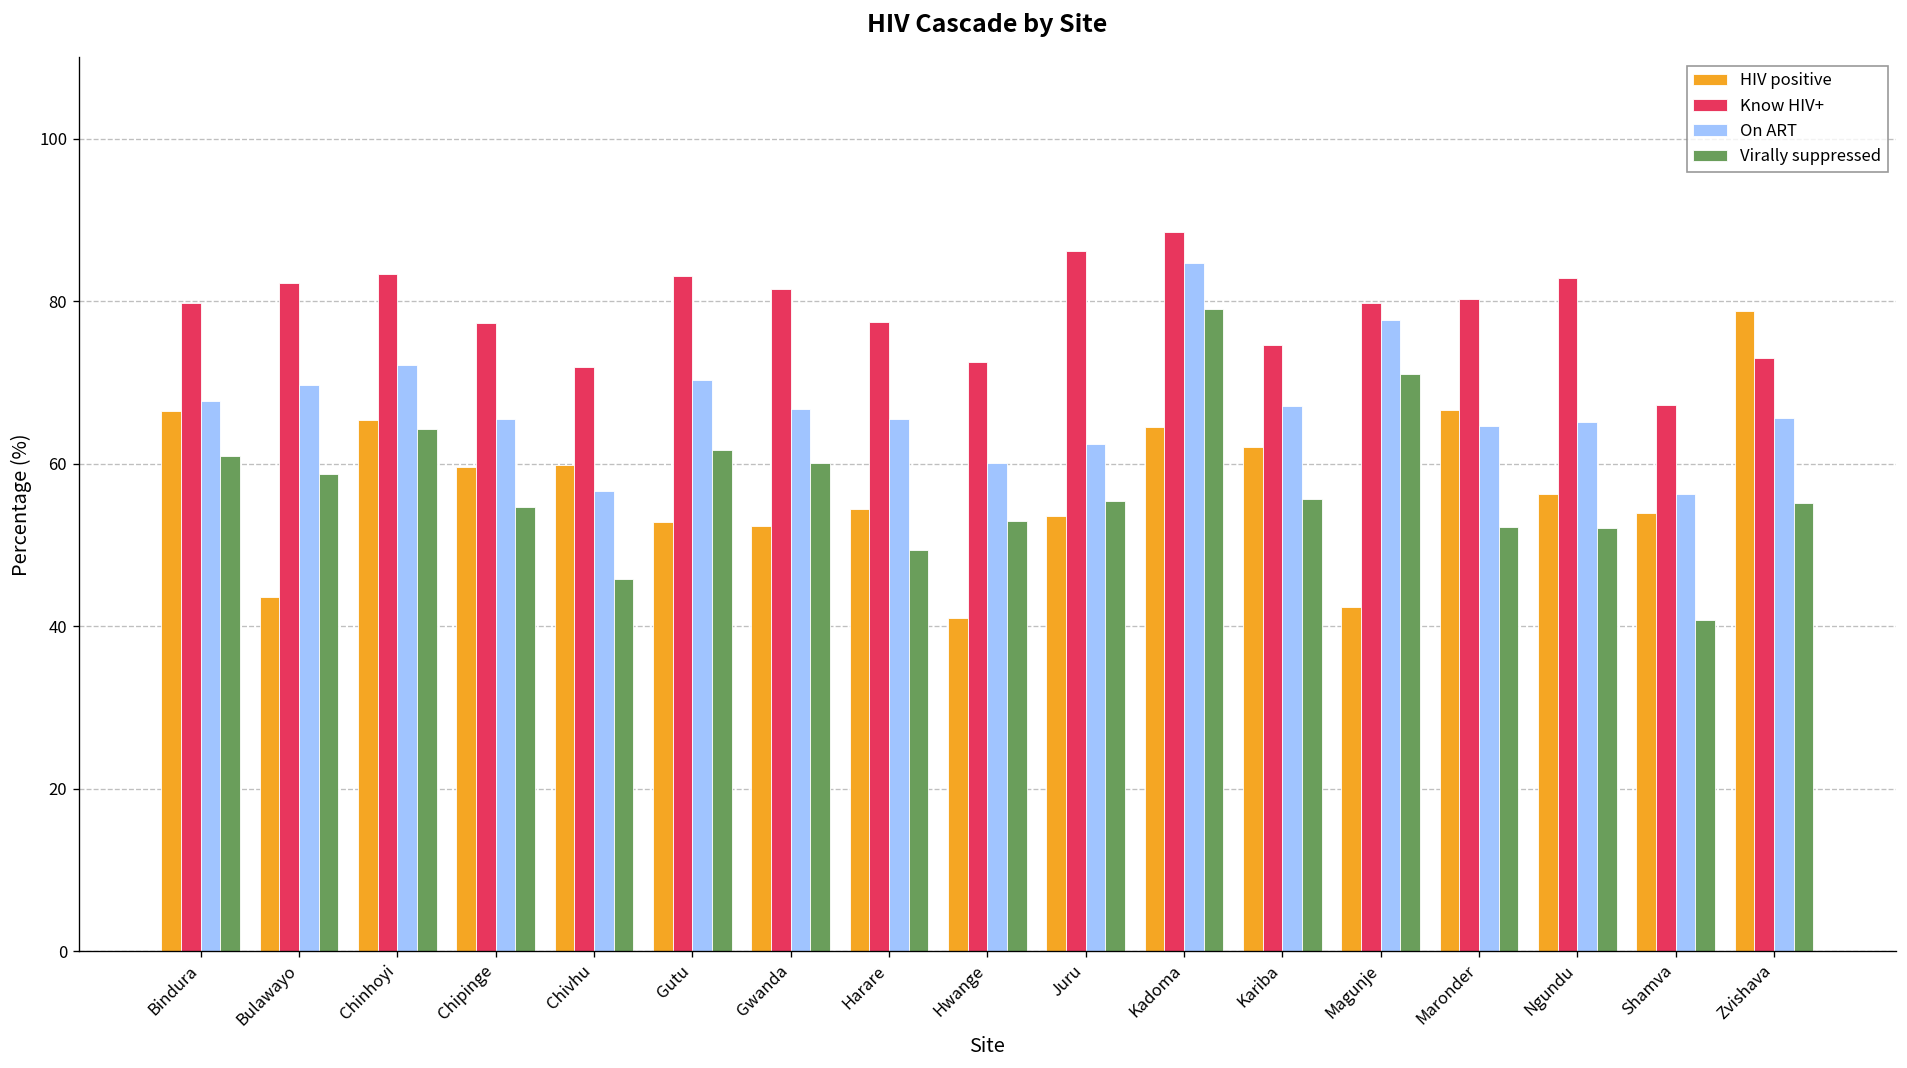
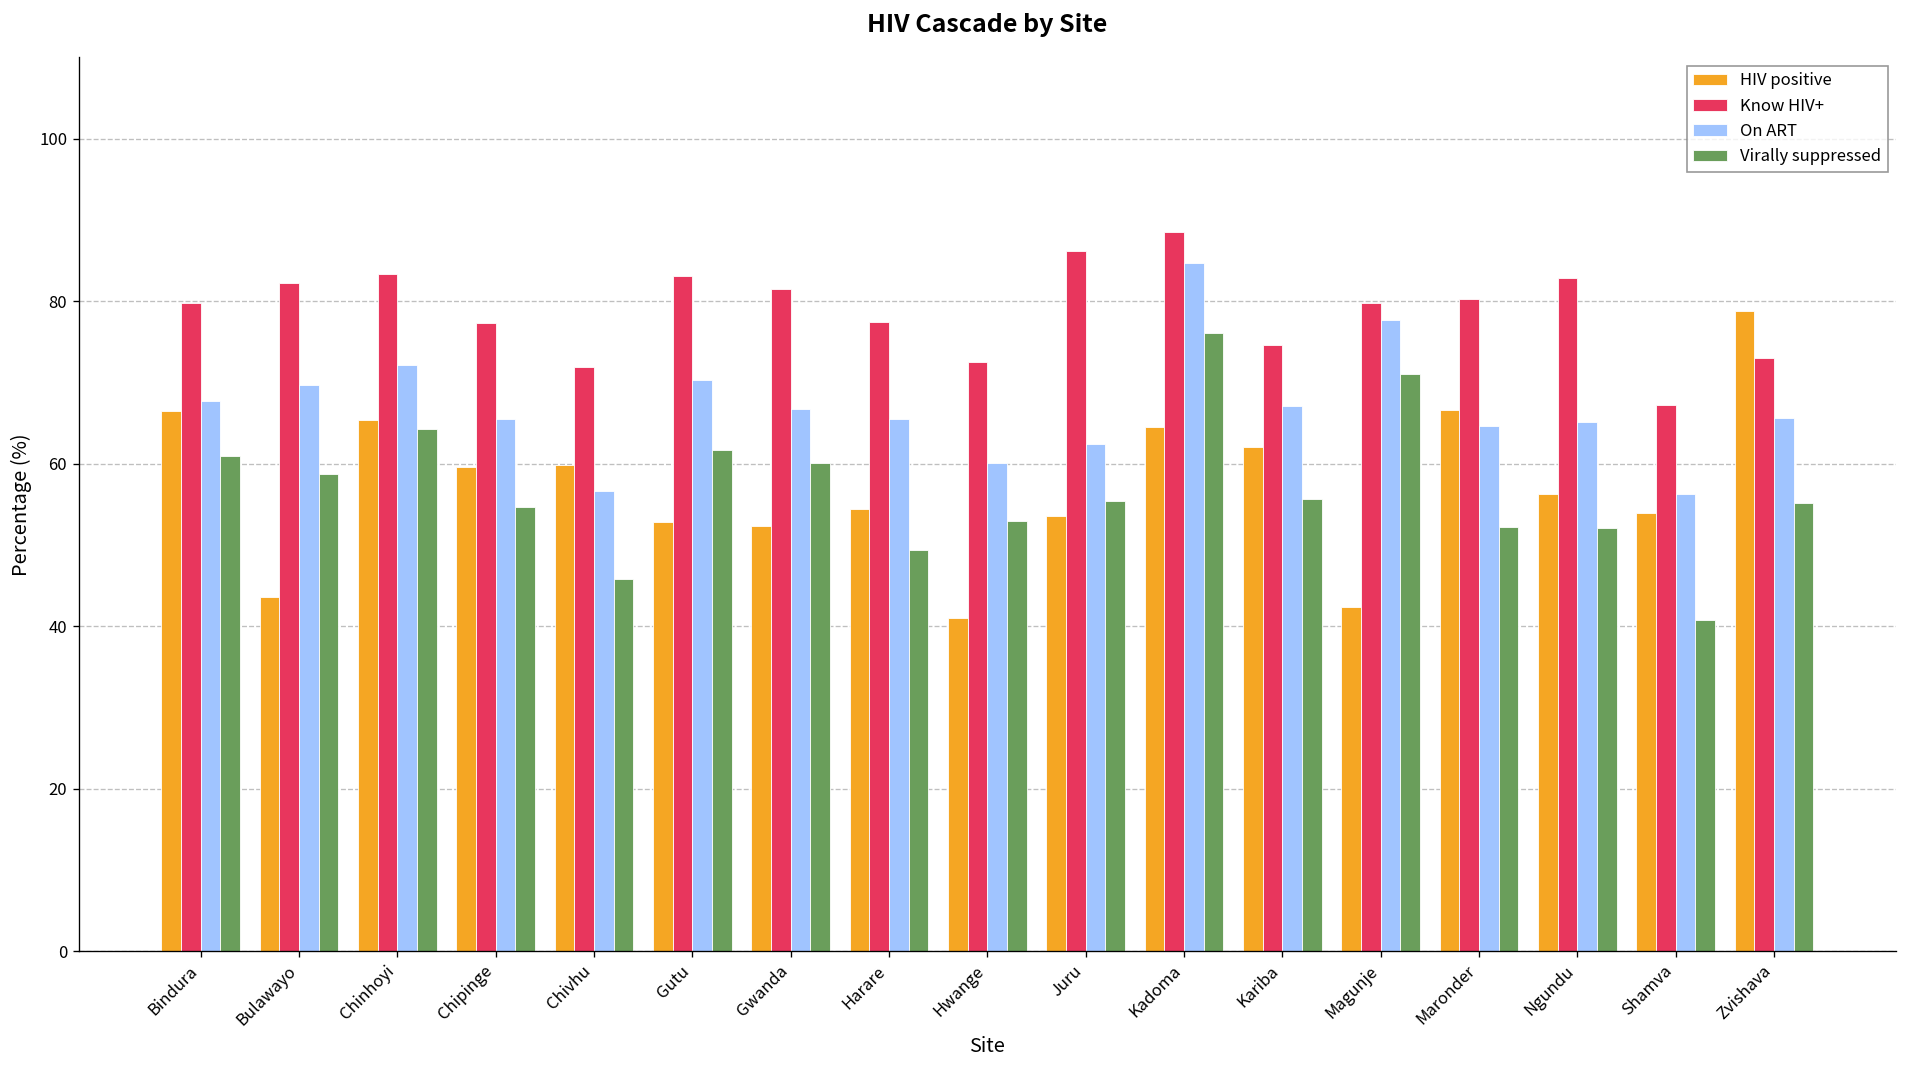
  {
    "HIV positive": {
      "Bindura": 66,
      "Bulawayo": 44,
      "Chinhoyi": 65,
      "Chipinge": 60,
      "Chivhu": 60,
      "Gutu": 53,
      "Gwanda": 52,
      "Harare": 54,
      "Hwange": 41,
      "Juru": 54,
      "Kadoma": 65,
      "Kariba": 62,
      "Magunje": 42,
      "Maronder": 67,
      "Ngundu": 56,
      "Shamva": 54,
      "Zvishava": 79
    },
    "Know HIV+": {
      "Bindura": 80,
      "Bulawayo": 82,
      "Chinhoyi": 83,
      "Chipinge": 77,
      "Chivhu": 72,
      "Gutu": 83,
      "Gwanda": 81,
      "Harare": 77,
      "Hwange": 73,
      "Juru": 86,
      "Kadoma": 88,
      "Kariba": 75,
      "Magunje": 80,
      "Maronder": 80,
      "Ngundu": 83,
      "Shamva": 67,
      "Zvishava": 73
    },
    "On ART": {
      "Bindura": 68,
      "Bulawayo": 70,
      "Chinhoyi": 72,
      "Chipinge": 65,
      "Chivhu": 57,
      "Gutu": 70,
      "Gwanda": 67,
      "Harare": 66,
      "Hwange": 60,
      "Juru": 62,
      "Kadoma": 85,
      "Kariba": 67,
      "Magunje": 78,
      "Maronder": 65,
      "Ngundu": 65,
      "Shamva": 56,
      "Zvishava": 66
    },
    "Virally suppressed": {
      "Bindura": 61,
      "Bulawayo": 59,
      "Chinhoyi": 64,
      "Chipinge": 55,
      "Chivhu": 46,
      "Gutu": 62,
      "Gwanda": 60,
      "Harare": 49,
      "Hwange": 53,
      "Juru": 55,
-     "Kadoma": 79,
+     "Kadoma": 76,
      "Kariba": 56,
      "Magunje": 71,
      "Maronder": 52,
      "Ngundu": 52,
      "Shamva": 41,
      "Zvishava": 55
    }
  }
